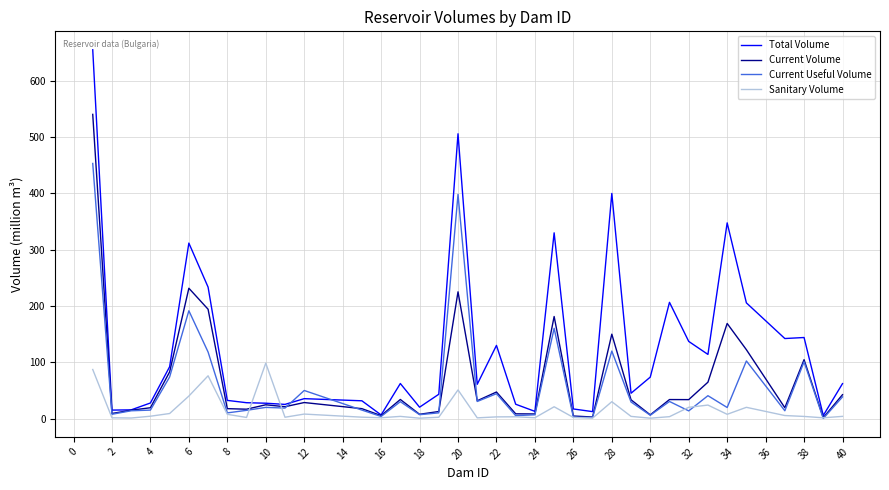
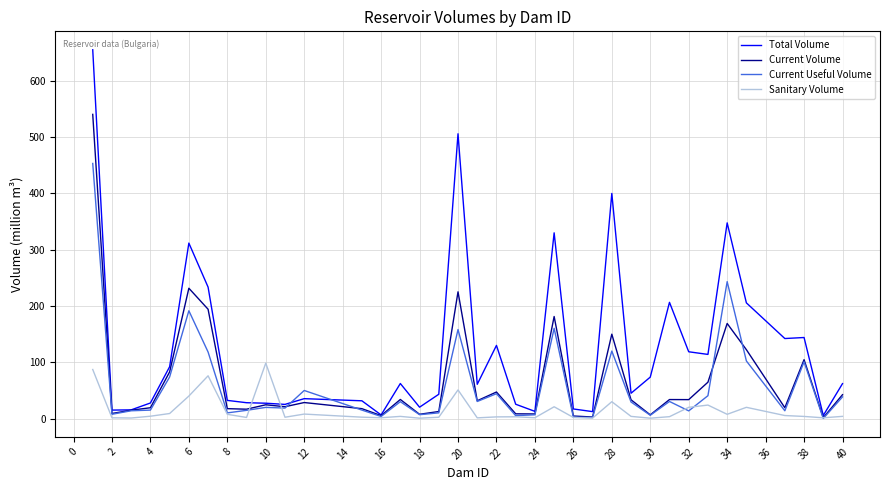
  {
    "Total Volume": {
      "2": 20,
      "4": 30,
      "6": 310,
      "8": 30,
      "12": 40,
      "18": 20,
      "20": 510,
      "22": 130,
      "24": 10,
      "26": 20,
      "28": 400,
      "30": 70,
-     "32": 140,
+     "32": 120,
      "34": 350,
      "38": 140,
      "40": 60
    },
    "Current Volume": {
      "6": 230,
      "8": 20,
      "12": 30,
      "20": 230,
      "28": 150,
      "32": 30,
      "34": 170
    },
    "Current Useful Volume": {
      "6": 190,
      "10": 20,
      "12": 50,
-     "20": 400,
+     "20": 160,
      "28": 120,
      "32": 10,
-     "34": 20
+     "34": 240
    },
    "Sanitary Volume": {
      "2": 0,
      "4": 0,
      "6": 40,
      "10": 100,
      "12": 10,
      "18": 0,
      "20": 50,
      "22": 0,
      "24": 0,
      "28": 30,
      "30": 0,
      "32": 20,
      "34": 10,
      "38": 0,
      "40": 0
    }
  }
